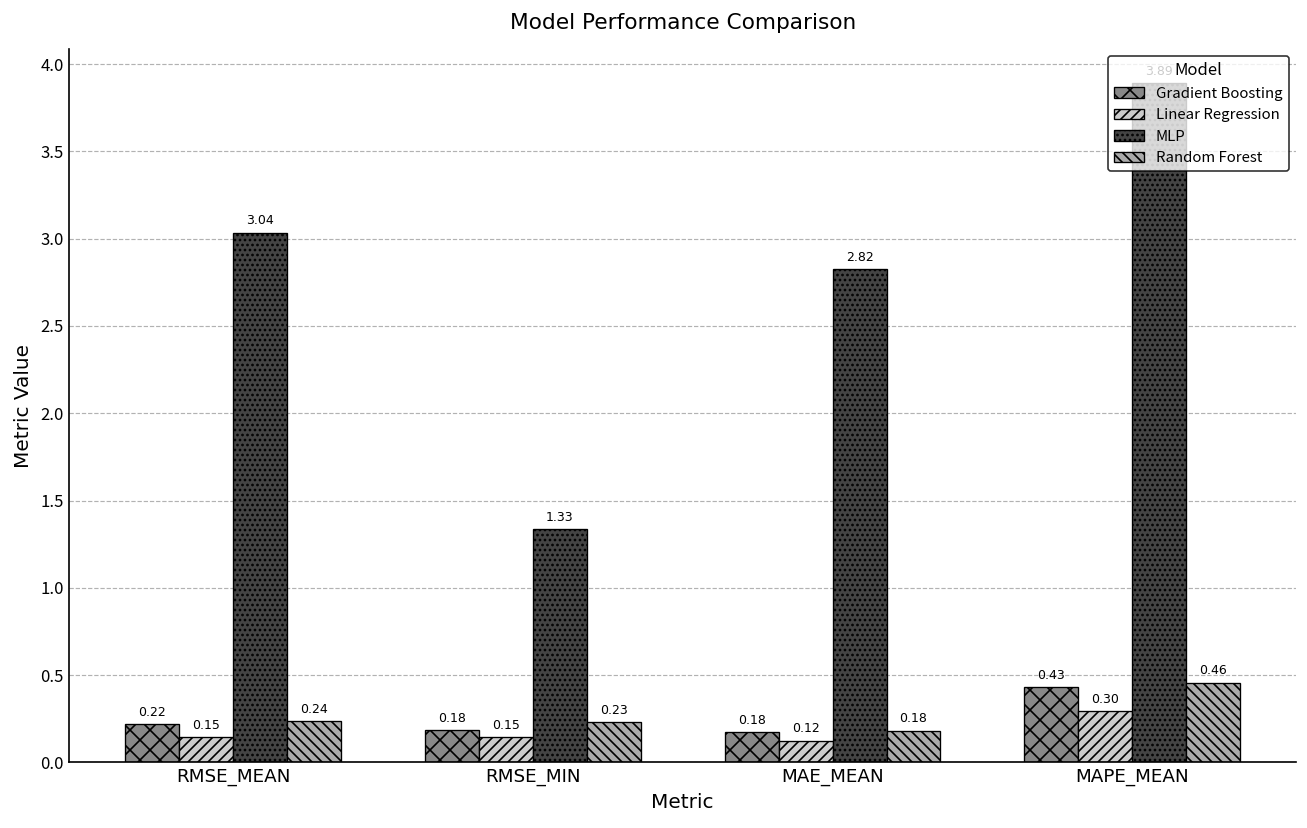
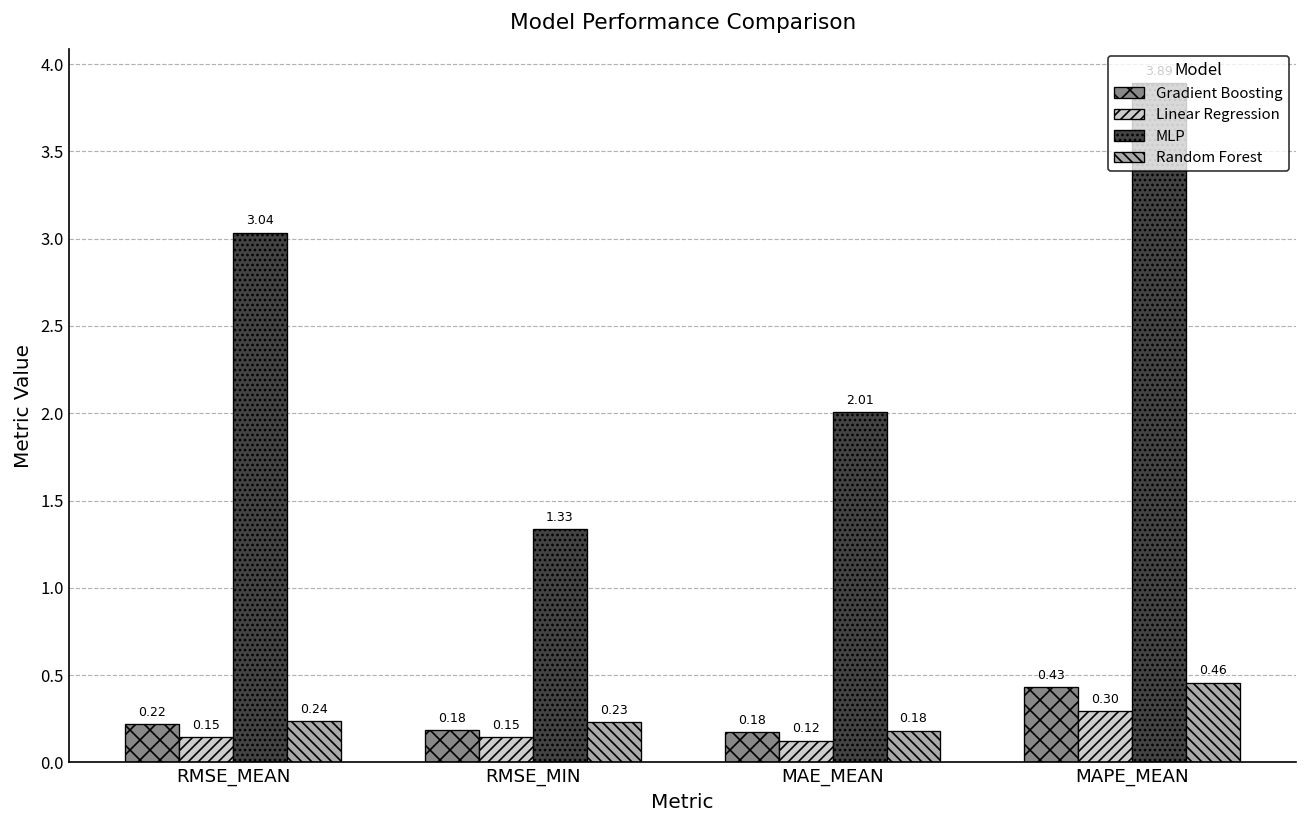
  {
    "MLP": {
      "RMSE_MEAN": 3.04,
      "RMSE_MIN": 1.33,
-     "MAE_MEAN": 2.82
+     "MAE_MEAN": 2.01
    }
  }
